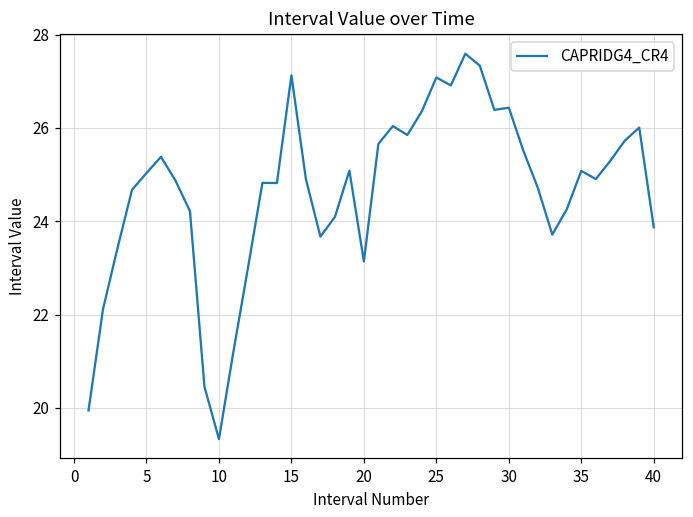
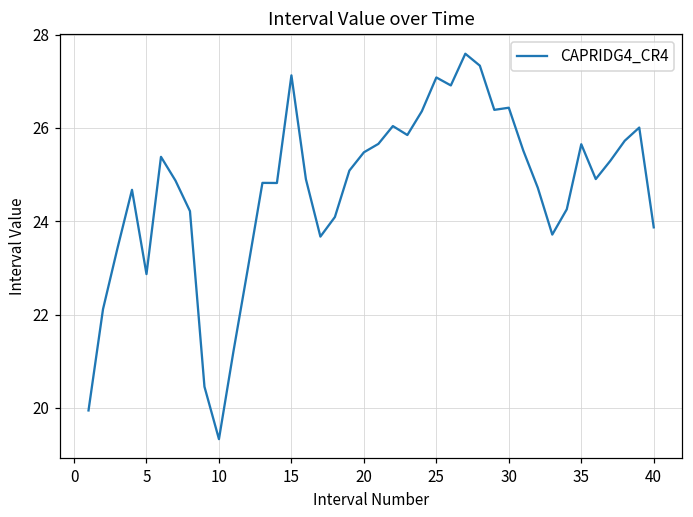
  {
-   "5": 25.0,
+   "5": 22.9,
    "10": 19.3,
    "15": 27.1,
-   "20": 23.1,
+   "20": 25.5,
    "25": 27.1,
    "30": 26.4,
-   "35": 25.1,
+   "35": 25.7,
    "40": 23.9
  }
